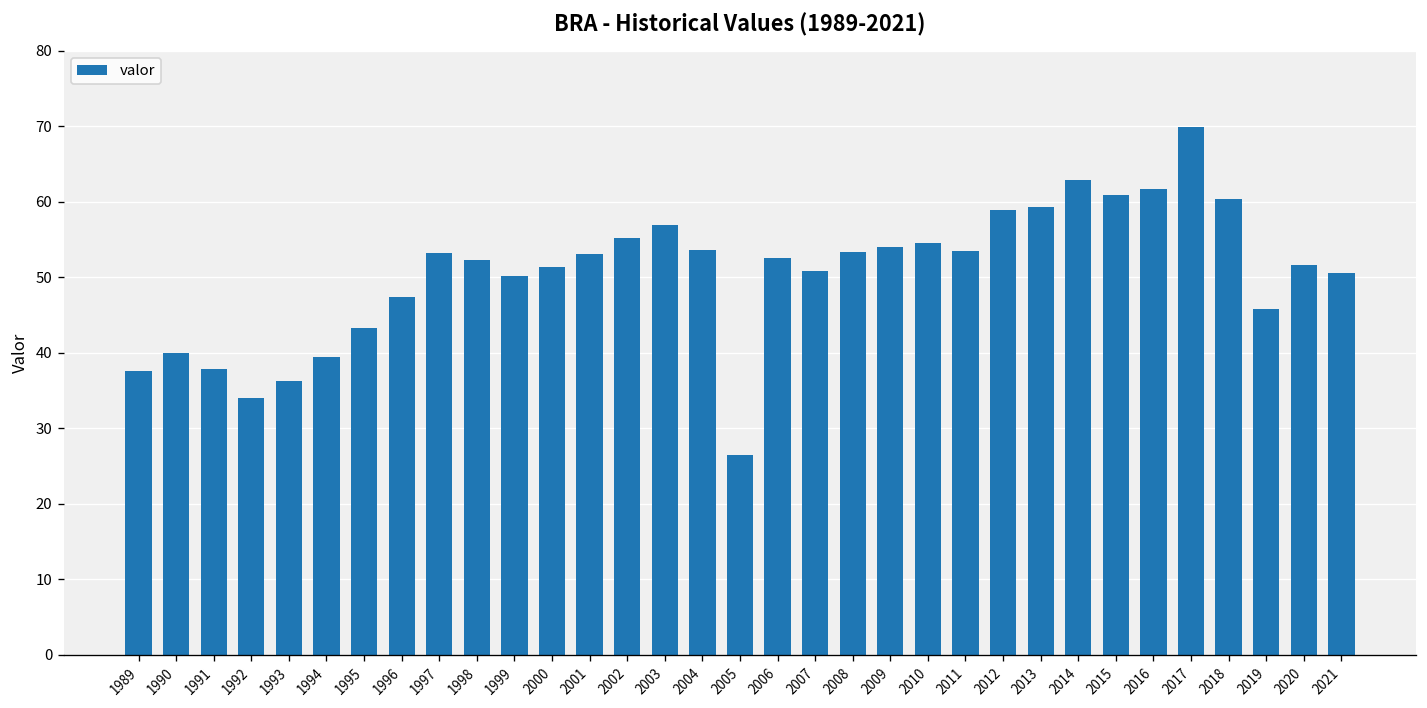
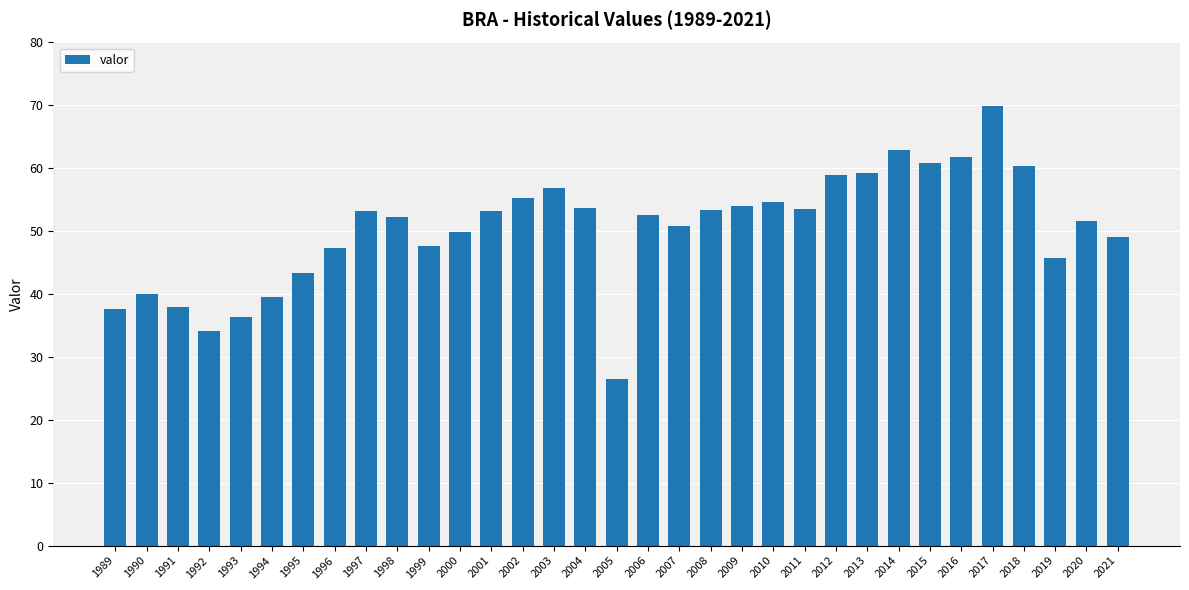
  {
    "1989": 38,
    "1990": 40,
    "1991": 38,
    "1992": 34,
    "1993": 36,
    "1994": 39,
    "1995": 43,
    "1996": 47,
    "1997": 53,
    "1998": 52,
-   "1999": 50,
-   "2000": 51,
+   "1999": 48,
+   "2000": 50,
    "2001": 53,
    "2002": 55,
    "2003": 57,
    "2004": 54,
    "2005": 27,
    "2006": 53,
    "2007": 51,
    "2008": 53,
    "2009": 54,
    "2010": 55,
    "2011": 54,
    "2012": 59,
    "2013": 59,
    "2014": 63,
    "2015": 61,
    "2016": 62,
    "2017": 70,
    "2018": 60,
    "2019": 46,
    "2020": 52,
-   "2021": 51
+   "2021": 49
  }
